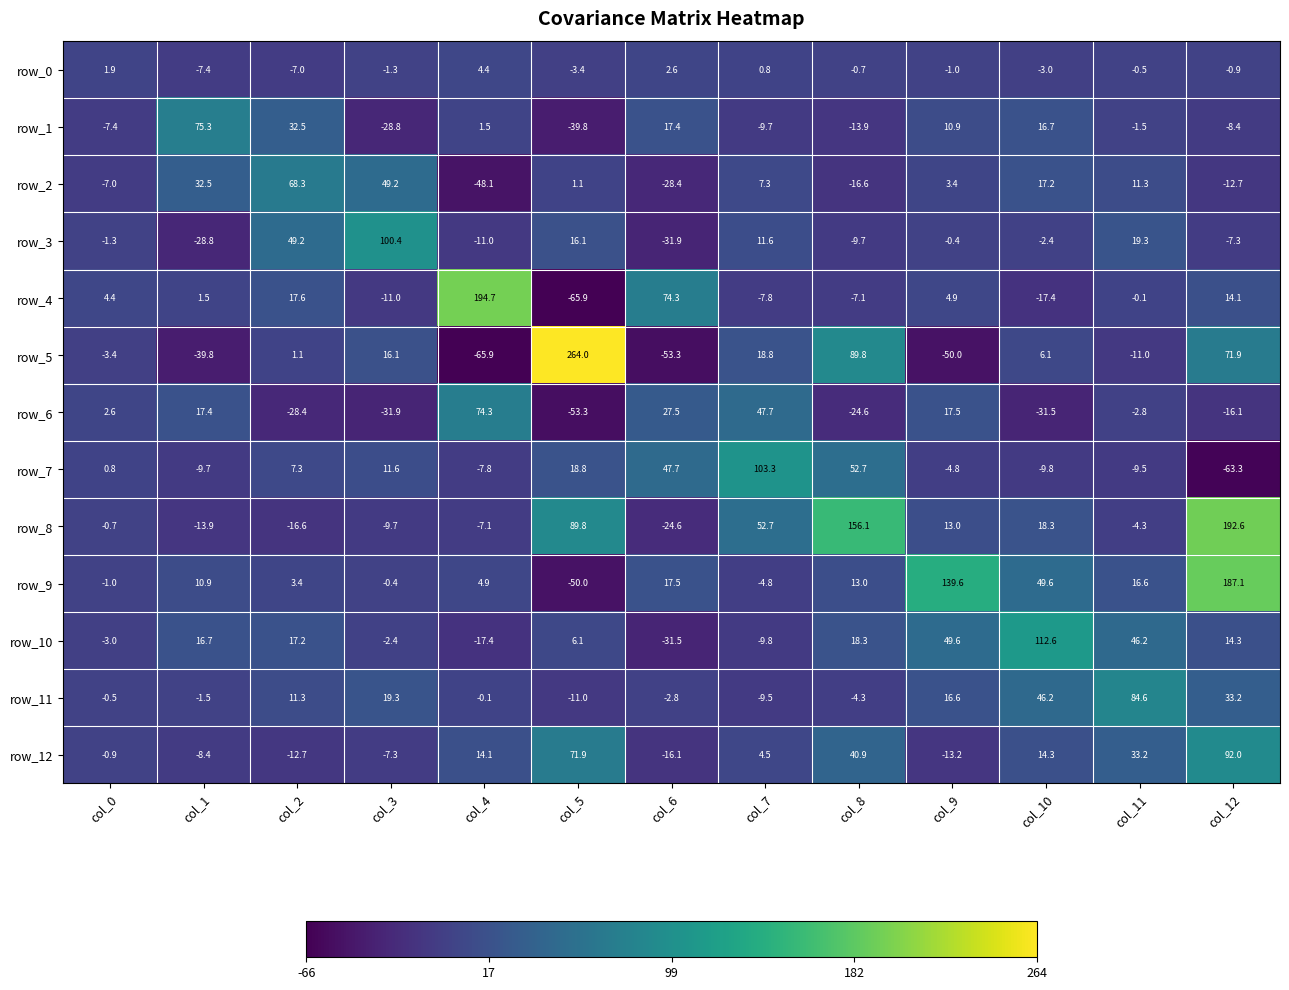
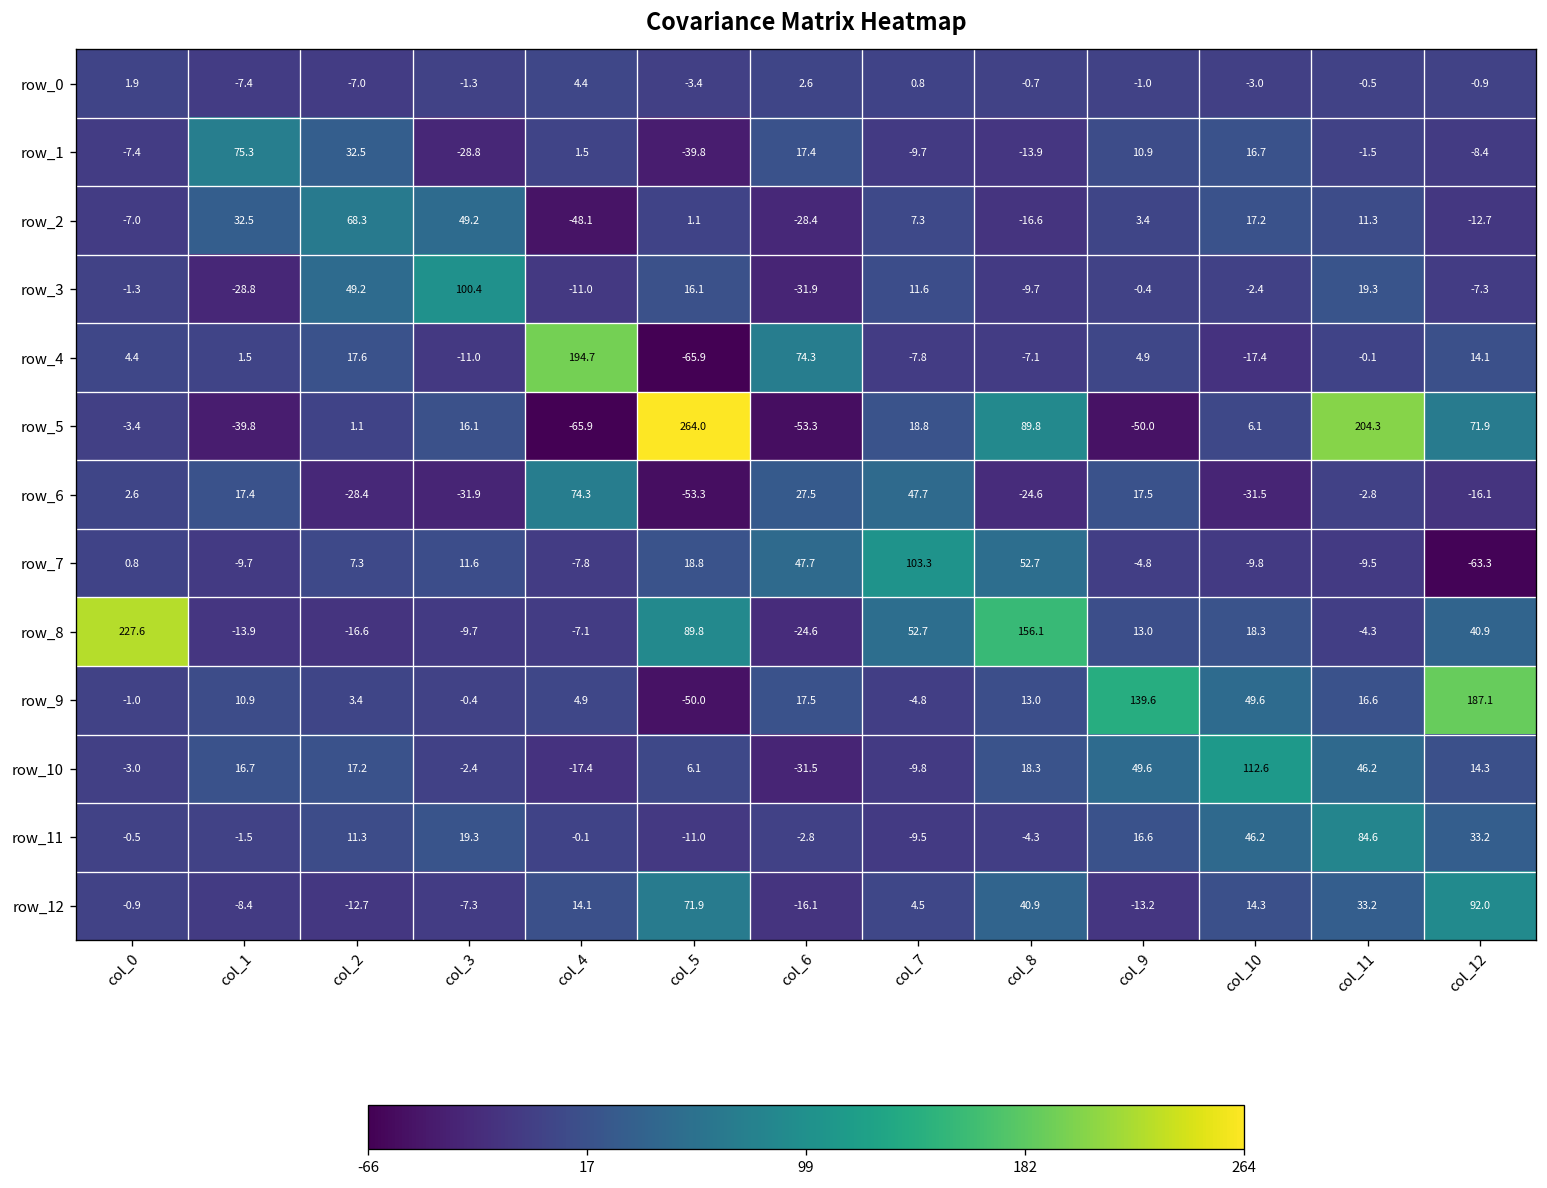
  {
    "row_0": {
      "col_0": 1.9,
      "col_1": -7.4,
      "col_2": -7.0,
      "col_3": -1.3,
      "col_4": 4.4,
      "col_5": -3.4,
      "col_6": 2.6,
      "col_7": 0.8,
      "col_8": -0.7,
      "col_9": -1.0,
      "col_10": -3.0,
      "col_11": -0.5,
      "col_12": -0.9
    },
    "row_1": {
      "col_0": -7.4,
      "col_1": 75.3,
      "col_2": 32.5,
      "col_3": -28.8,
      "col_4": 1.5,
      "col_5": -39.8,
      "col_6": 17.4,
      "col_7": -9.7,
      "col_8": -13.9,
      "col_9": 10.9,
      "col_10": 16.7,
      "col_11": -1.5,
      "col_12": -8.4
    },
    "row_2": {
      "col_0": -7.0,
      "col_1": 32.5,
      "col_2": 68.3,
      "col_3": 49.2,
      "col_4": -48.1,
      "col_5": 1.1,
      "col_6": -28.4,
      "col_7": 7.3,
      "col_8": -16.6,
      "col_9": 3.4,
      "col_10": 17.2,
      "col_11": 11.3,
      "col_12": -12.7
    },
    "row_3": {
      "col_0": -1.3,
      "col_1": -28.8,
      "col_2": 49.2,
      "col_3": 100.4,
      "col_4": -11.0,
      "col_5": 16.1,
      "col_6": -31.9,
      "col_7": 11.6,
      "col_8": -9.7,
      "col_9": -0.4,
      "col_10": -2.4,
      "col_11": 19.3,
      "col_12": -7.3
    },
    "row_4": {
      "col_0": 4.4,
      "col_1": 1.5,
      "col_2": 17.6,
      "col_3": -11.0,
      "col_4": 194.7,
      "col_5": -65.9,
      "col_6": 74.3,
      "col_7": -7.8,
      "col_8": -7.1,
      "col_9": 4.9,
      "col_10": -17.4,
      "col_11": -0.1,
      "col_12": 14.1
    },
    "row_5": {
      "col_0": -3.4,
      "col_1": -39.8,
      "col_2": 1.1,
      "col_3": 16.1,
      "col_4": -65.9,
      "col_5": 264.0,
      "col_6": -53.3,
      "col_7": 18.8,
      "col_8": 89.8,
      "col_9": -50.0,
      "col_10": 6.1,
-     "col_11": -11.0,
+     "col_11": 204.3,
      "col_12": 71.9
    },
    "row_6": {
      "col_0": 2.6,
      "col_1": 17.4,
      "col_2": -28.4,
      "col_3": -31.9,
      "col_4": 74.3,
      "col_5": -53.3,
      "col_6": 27.5,
      "col_7": 47.7,
      "col_8": -24.6,
      "col_9": 17.5,
      "col_10": -31.5,
      "col_11": -2.8,
      "col_12": -16.1
    },
    "row_7": {
      "col_0": 0.8,
      "col_1": -9.7,
      "col_2": 7.3,
      "col_3": 11.6,
      "col_4": -7.8,
      "col_5": 18.8,
      "col_6": 47.7,
      "col_7": 103.3,
      "col_8": 52.7,
      "col_9": -4.8,
      "col_10": -9.8,
      "col_11": -9.5,
      "col_12": -63.3
    },
    "row_8": {
-     "col_0": -0.7,
+     "col_0": 227.6,
      "col_1": -13.9,
      "col_2": -16.6,
      "col_3": -9.7,
      "col_4": -7.1,
      "col_5": 89.8,
      "col_6": -24.6,
      "col_7": 52.7,
      "col_8": 156.1,
      "col_9": 13.0,
      "col_10": 18.3,
      "col_11": -4.3,
-     "col_12": 192.6
+     "col_12": 40.9
    },
    "row_9": {
      "col_0": -1.0,
      "col_1": 10.9,
      "col_2": 3.4,
      "col_3": -0.4,
      "col_4": 4.9,
      "col_5": -50.0,
      "col_6": 17.5,
      "col_7": -4.8,
      "col_8": 13.0,
      "col_9": 139.6,
      "col_10": 49.6,
      "col_11": 16.6,
      "col_12": 187.1
    },
    "row_10": {
      "col_0": -3.0,
      "col_1": 16.7,
      "col_2": 17.2,
      "col_3": -2.4,
      "col_4": -17.4,
      "col_5": 6.1,
      "col_6": -31.5,
      "col_7": -9.8,
      "col_8": 18.3,
      "col_9": 49.6,
      "col_10": 112.6,
      "col_11": 46.2,
      "col_12": 14.3
    },
    "row_11": {
      "col_0": -0.5,
      "col_1": -1.5,
      "col_2": 11.3,
      "col_3": 19.3,
      "col_4": -0.1,
      "col_5": -11.0,
      "col_6": -2.8,
      "col_7": -9.5,
      "col_8": -4.3,
      "col_9": 16.6,
      "col_10": 46.2,
      "col_11": 84.6,
      "col_12": 33.2
    },
    "row_12": {
      "col_0": -0.9,
      "col_1": -8.4,
      "col_2": -12.7,
      "col_3": -7.3,
      "col_4": 14.1,
      "col_5": 71.9,
      "col_6": -16.1,
      "col_7": 4.5,
      "col_8": 40.9,
      "col_9": -13.2,
      "col_10": 14.3,
      "col_11": 33.2,
      "col_12": 92.0
    }
  }
